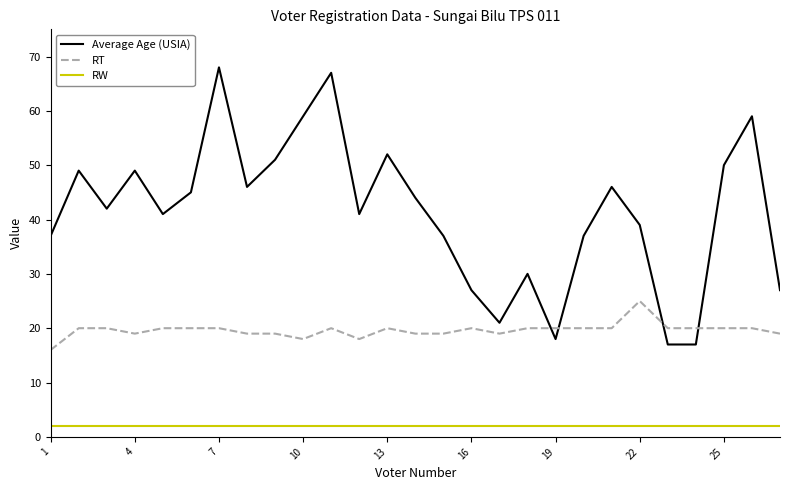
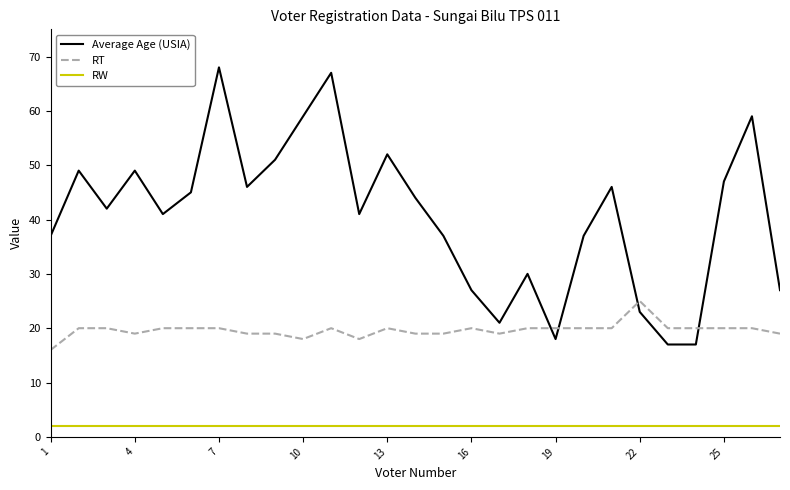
  {
    "Average Age (USIA)": {
      "1": 37,
      "4": 49,
      "7": 68,
      "10": 59,
      "13": 52,
      "16": 27,
      "19": 18,
-     "22": 39,
-     "25": 50
+     "22": 23,
+     "25": 47
    },
    "RT": {
      "1": 16,
      "4": 19,
      "7": 20,
      "10": 18,
      "13": 20,
      "16": 20,
      "19": 20,
      "22": 25,
      "25": 20
    },
    "RW": {
      "1": 2,
      "4": 2,
      "7": 2,
      "10": 2,
      "13": 2,
      "16": 2,
      "19": 2,
      "22": 2,
      "25": 2
    }
  }
